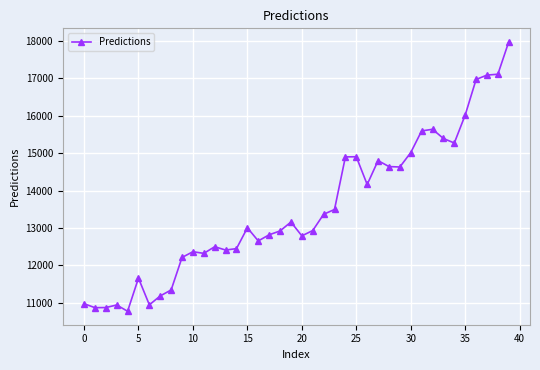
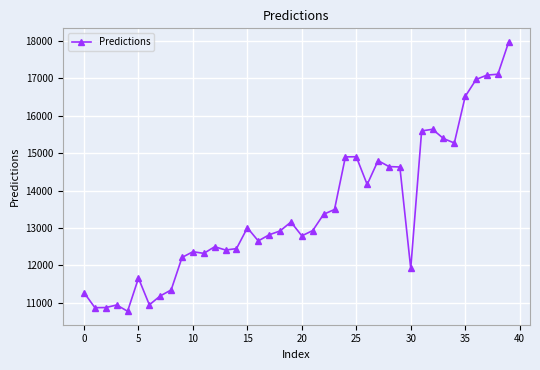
  {
-   "0": 11000,
+   "0": 11300,
    "5": 11700,
    "10": 12400,
    "15": 13000,
    "20": 12800,
    "25": 14900,
-   "30": 15000,
-   "35": 16000
+   "30": 11900,
+   "35": 16500
  }
